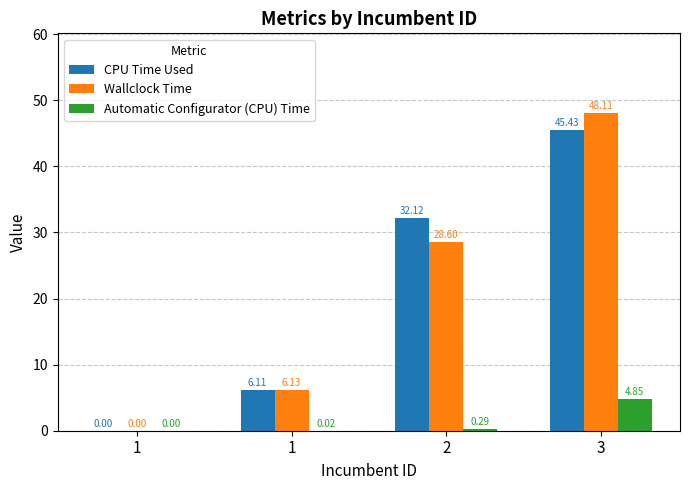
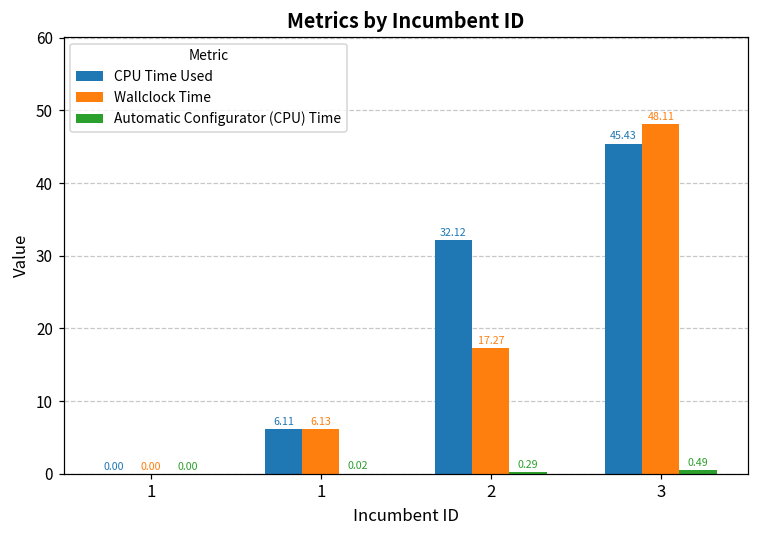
  {
    "CPU Time Used": {
      "2": 32.12,
      "3": 45.43
    },
    "Wallclock Time": {
-     "2": 28.60,
+     "2": 17.27,
      "3": 48.11
    },
    "Automatic Configurator (CPU) Time": {
      "2": 0.29,
-     "3": 4.85
+     "3": 0.49
    }
  }
